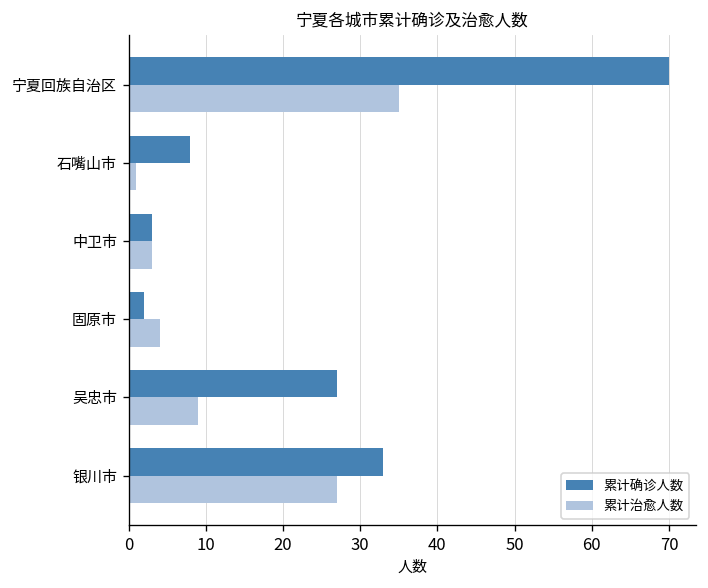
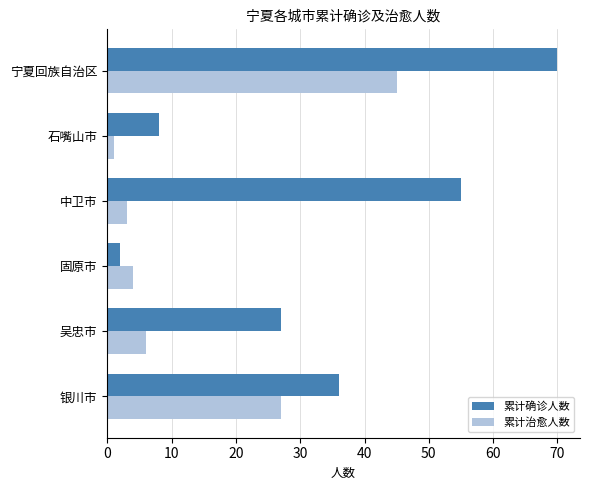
  {
    "累计确诊人数": {
      "宁夏回族自治区": 70,
      "石嘴山市": 8,
-     "中卫市": 3,
+     "中卫市": 55,
      "固原市": 2,
      "吴忠市": 27,
-     "银川市": 33
+     "银川市": 36
    },
    "累计治愈人数": {
-     "宁夏回族自治区": 35,
+     "宁夏回族自治区": 45,
      "石嘴山市": 1,
      "中卫市": 3,
      "固原市": 4,
-     "吴忠市": 9,
+     "吴忠市": 6,
      "银川市": 27
    }
  }
